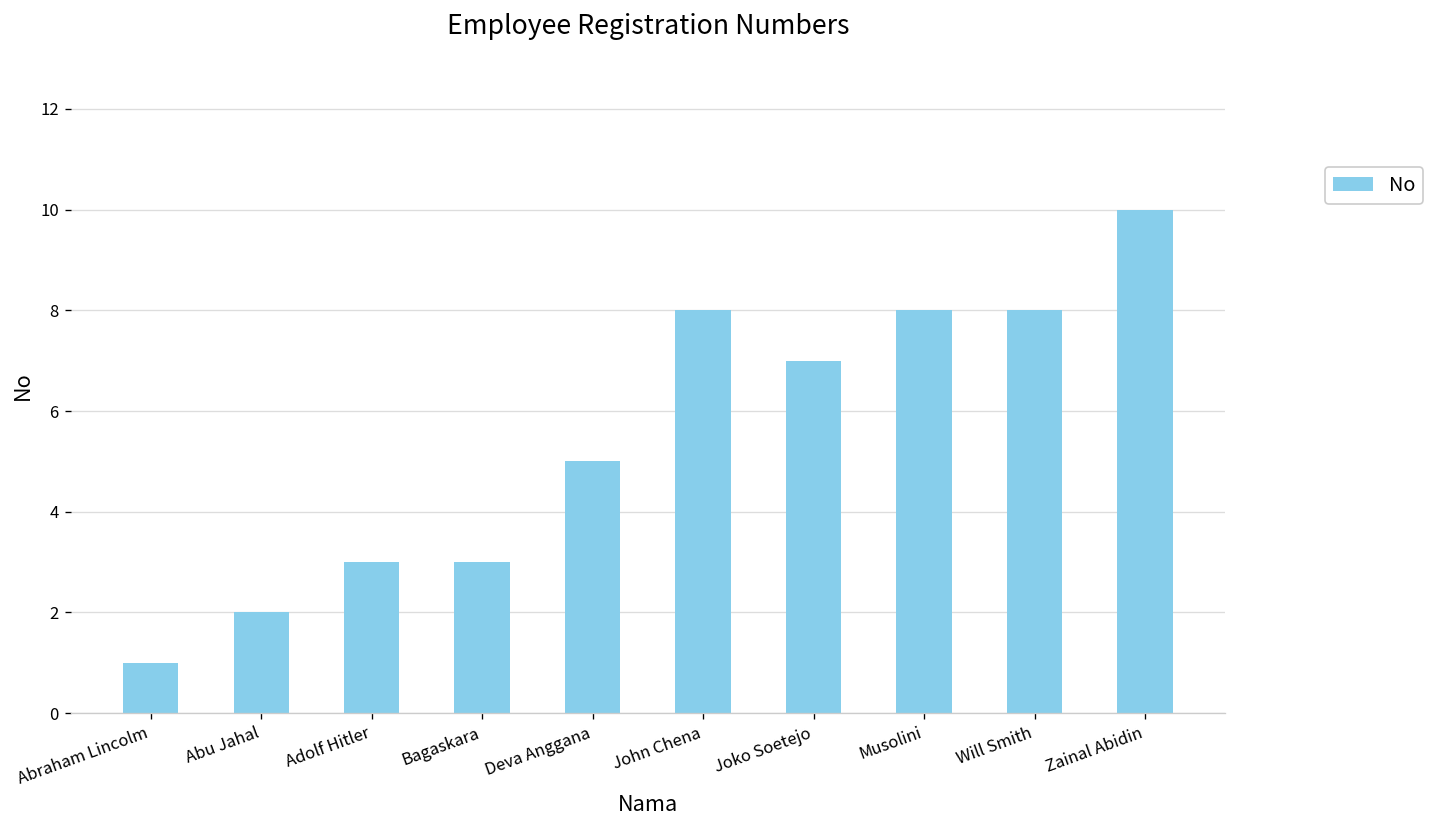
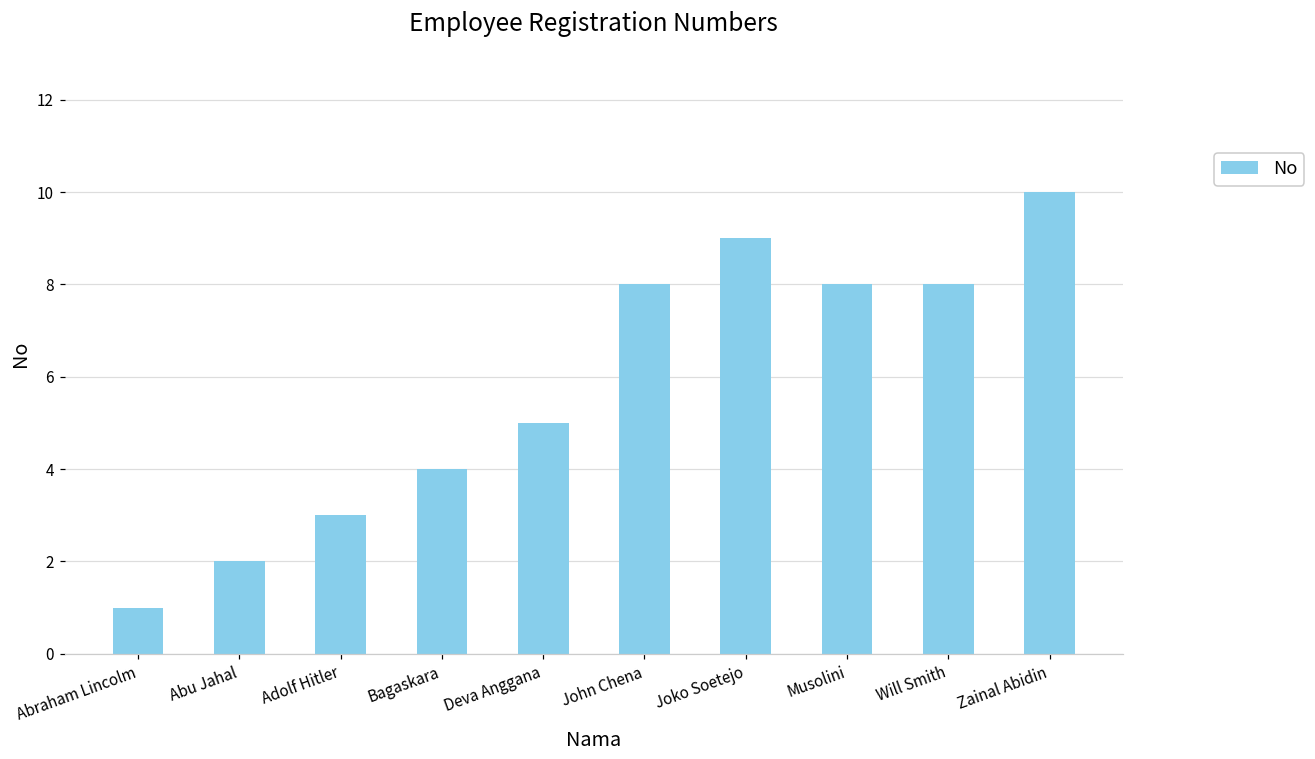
  {
    "Abraham Lincolm": 1,
    "Abu Jahal": 2,
    "Adolf Hitler": 3,
-   "Bagaskara": 3,
+   "Bagaskara": 4,
    "Deva Anggana": 5,
    "John Chena": 8,
-   "Joko Soetejo": 7,
+   "Joko Soetejo": 9,
    "Musolini": 8,
    "Will Smith": 8,
    "Zainal Abidin": 10
  }
